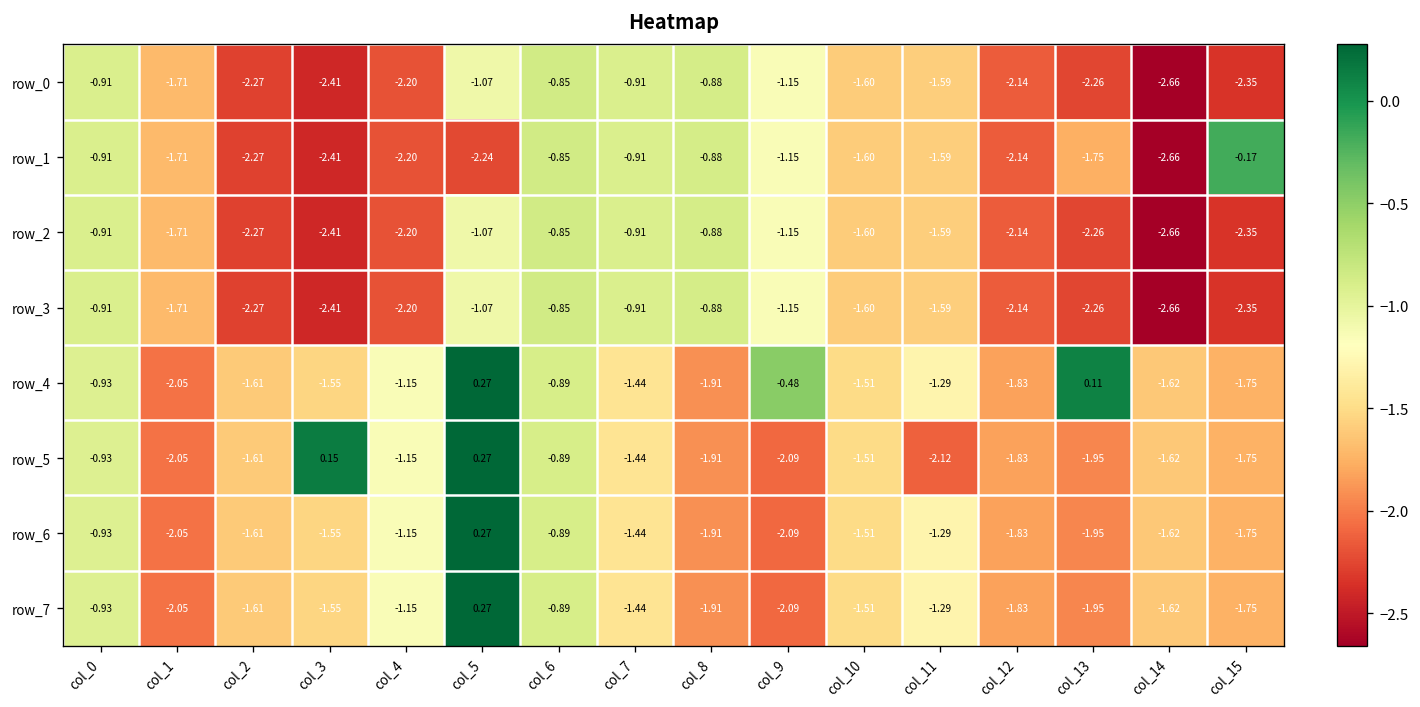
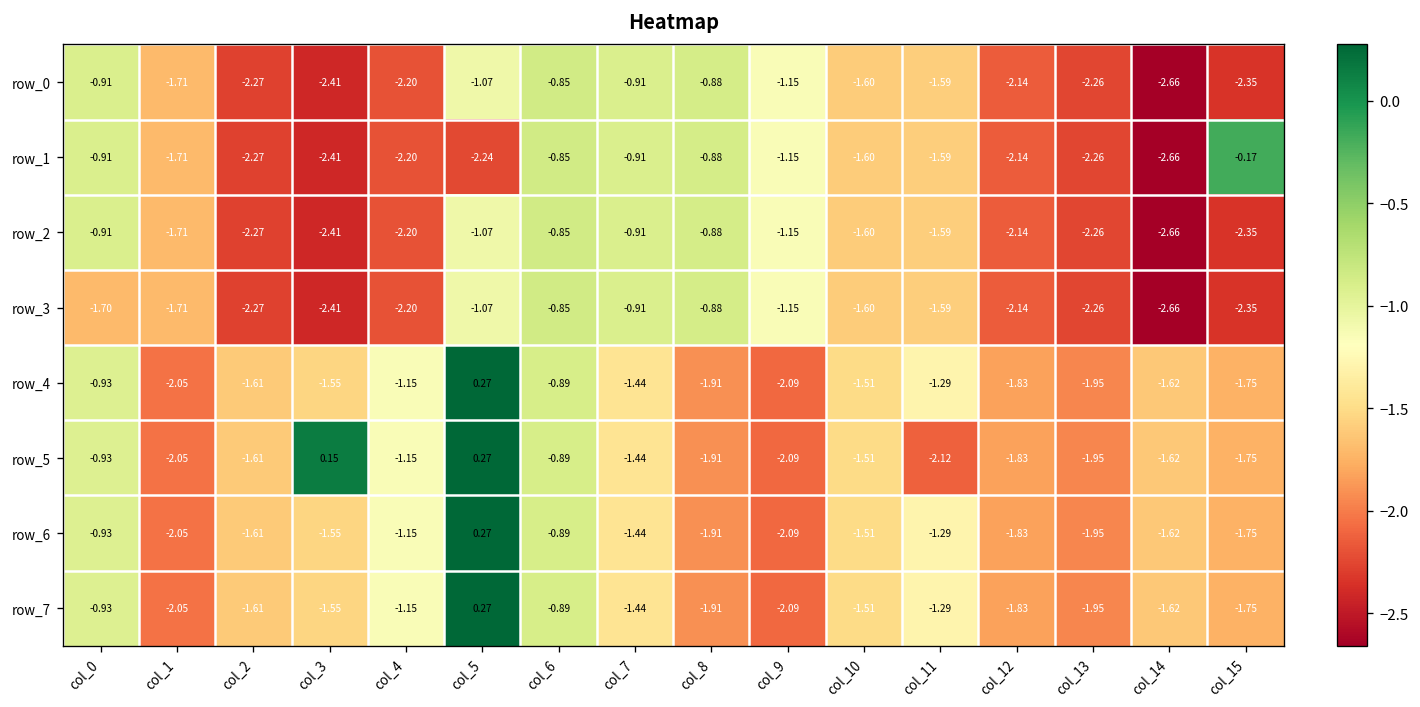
  {
    "row_0": {
      "col_0": -0.91,
      "col_1": -1.71,
      "col_2": -2.27,
      "col_3": -2.41,
      "col_4": -2.20,
      "col_5": -1.07,
      "col_6": -0.85,
      "col_7": -0.91,
      "col_8": -0.88,
      "col_9": -1.15,
      "col_10": -1.60,
      "col_11": -1.59,
      "col_12": -2.14,
      "col_13": -2.26,
      "col_14": -2.66,
      "col_15": -2.35
    },
    "row_1": {
      "col_0": -0.91,
      "col_1": -1.71,
      "col_2": -2.27,
      "col_3": -2.41,
      "col_4": -2.20,
      "col_5": -2.24,
      "col_6": -0.85,
      "col_7": -0.91,
      "col_8": -0.88,
      "col_9": -1.15,
      "col_10": -1.60,
      "col_11": -1.59,
      "col_12": -2.14,
-     "col_13": -1.75,
+     "col_13": -2.26,
      "col_14": -2.66,
      "col_15": -0.17
    },
    "row_2": {
      "col_0": -0.91,
      "col_1": -1.71,
      "col_2": -2.27,
      "col_3": -2.41,
      "col_4": -2.20,
      "col_5": -1.07,
      "col_6": -0.85,
      "col_7": -0.91,
      "col_8": -0.88,
      "col_9": -1.15,
      "col_10": -1.60,
      "col_11": -1.59,
      "col_12": -2.14,
      "col_13": -2.26,
      "col_14": -2.66,
      "col_15": -2.35
    },
    "row_3": {
-     "col_0": -0.91,
+     "col_0": -1.70,
      "col_1": -1.71,
      "col_2": -2.27,
      "col_3": -2.41,
      "col_4": -2.20,
      "col_5": -1.07,
      "col_6": -0.85,
      "col_7": -0.91,
      "col_8": -0.88,
      "col_9": -1.15,
      "col_10": -1.60,
      "col_11": -1.59,
      "col_12": -2.14,
      "col_13": -2.26,
      "col_14": -2.66,
      "col_15": -2.35
    },
    "row_4": {
      "col_0": -0.93,
      "col_1": -2.05,
      "col_2": -1.61,
      "col_3": -1.55,
      "col_4": -1.15,
      "col_5": 0.27,
      "col_6": -0.89,
      "col_7": -1.44,
      "col_8": -1.91,
-     "col_9": -0.48,
+     "col_9": -2.09,
      "col_10": -1.51,
      "col_11": -1.29,
      "col_12": -1.83,
-     "col_13": 0.11,
+     "col_13": -1.95,
      "col_14": -1.62,
      "col_15": -1.75
    },
    "row_5": {
      "col_0": -0.93,
      "col_1": -2.05,
      "col_2": -1.61,
      "col_3": 0.15,
      "col_4": -1.15,
      "col_5": 0.27,
      "col_6": -0.89,
      "col_7": -1.44,
      "col_8": -1.91,
      "col_9": -2.09,
      "col_10": -1.51,
      "col_11": -2.12,
      "col_12": -1.83,
      "col_13": -1.95,
      "col_14": -1.62,
      "col_15": -1.75
    },
    "row_6": {
      "col_0": -0.93,
      "col_1": -2.05,
      "col_2": -1.61,
      "col_3": -1.55,
      "col_4": -1.15,
      "col_5": 0.27,
      "col_6": -0.89,
      "col_7": -1.44,
      "col_8": -1.91,
      "col_9": -2.09,
      "col_10": -1.51,
      "col_11": -1.29,
      "col_12": -1.83,
      "col_13": -1.95,
      "col_14": -1.62,
      "col_15": -1.75
    },
    "row_7": {
      "col_0": -0.93,
      "col_1": -2.05,
      "col_2": -1.61,
      "col_3": -1.55,
      "col_4": -1.15,
      "col_5": 0.27,
      "col_6": -0.89,
      "col_7": -1.44,
      "col_8": -1.91,
      "col_9": -2.09,
      "col_10": -1.51,
      "col_11": -1.29,
      "col_12": -1.83,
      "col_13": -1.95,
      "col_14": -1.62,
      "col_15": -1.75
    }
  }
